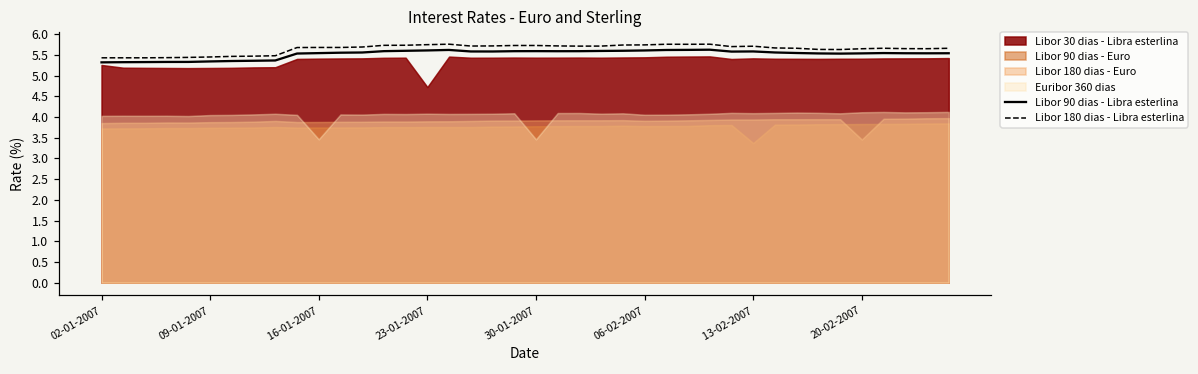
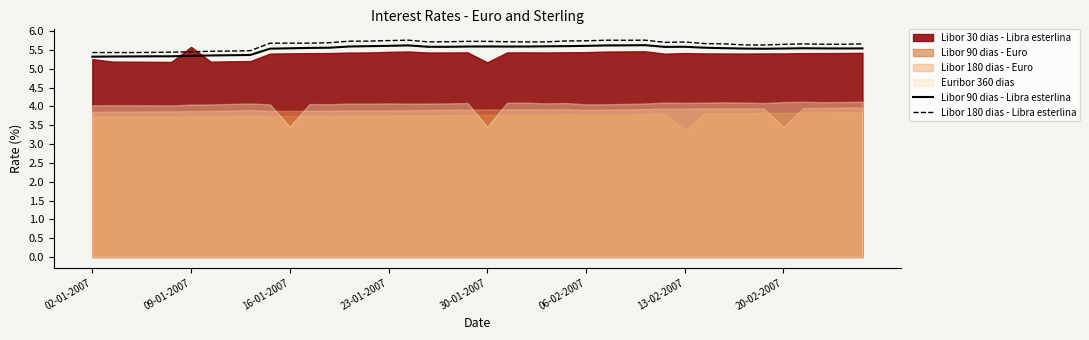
  {
    "Libor 30 dias - Libra esterlina": {
-     "09-01-2007": 5.2,
+     "09-01-2007": 5.6,
      "16-01-2007": 5.4,
-     "23-01-2007": 4.7,
-     "30-01-2007": 5.4,
+     "23-01-2007": 5.4,
+     "30-01-2007": 5.2,
      "06-02-2007": 5.4,
      "13-02-2007": 5.4,
      "20-02-2007": 5.4
    },
    "Libor 90 dias - Euro": {
      "02-01-2007": 3.7,
      "09-01-2007": 3.7,
      "16-01-2007": 3.7,
      "23-01-2007": 3.8,
      "30-01-2007": 3.8,
      "06-02-2007": 3.8,
      "13-02-2007": 3.4,
      "20-02-2007": 3.8
    },
    "Libor 180 dias - Euro": {
      "02-01-2007": 3.9,
      "09-01-2007": 3.9,
      "16-01-2007": 3.9,
      "23-01-2007": 3.9,
      "30-01-2007": 3.9,
      "06-02-2007": 3.9,
      "13-02-2007": 3.9,
      "20-02-2007": 3.5
    },
    "Euribor 360 dias": {
      "02-01-2007": 4.0,
      "09-01-2007": 4.0,
      "16-01-2007": 3.5,
      "23-01-2007": 4.1,
      "30-01-2007": 3.5,
      "06-02-2007": 4.1,
      "13-02-2007": 4.1,
      "20-02-2007": 4.1
    }
  }
